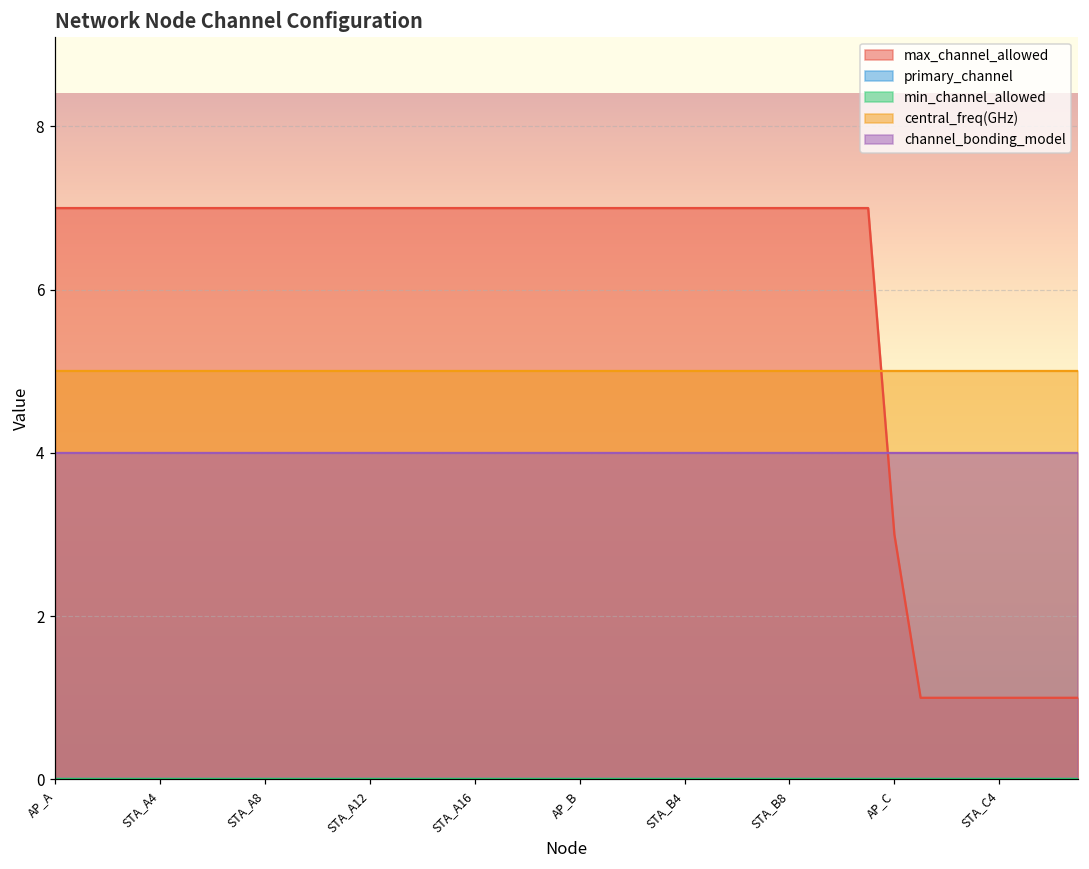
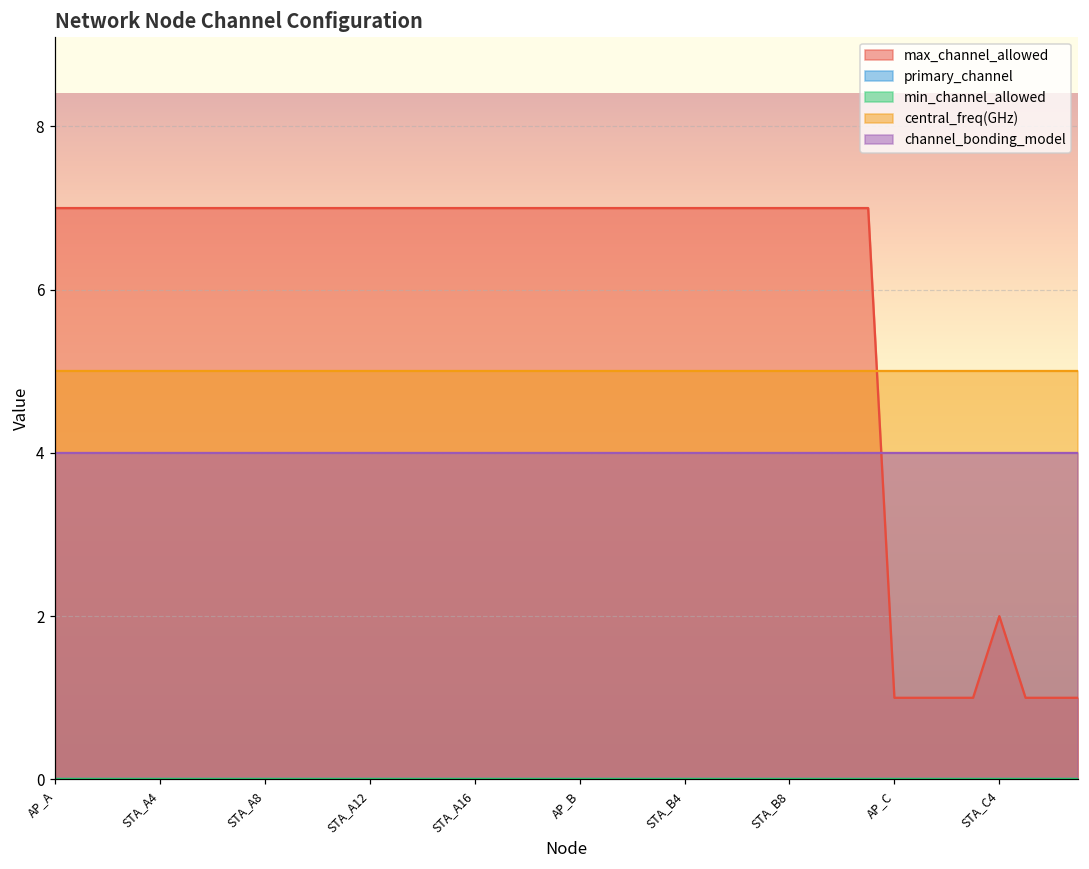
  {
    "max_channel_allowed": {
      "AP_A": 7,
      "STA_A4": 7,
      "STA_A8": 7,
      "STA_A12": 7,
      "STA_A16": 7,
      "AP_B": 7,
      "STA_B4": 7,
      "STA_B8": 7,
-     "AP_C": 3,
-     "STA_C4": 1
+     "AP_C": 1,
+     "STA_C4": 2
    },
    "min_channel_allowed": {
      "AP_A": 0,
      "STA_A4": 0,
      "STA_A8": 0,
      "STA_A12": 0,
      "STA_A16": 0,
      "AP_B": 0,
      "STA_B4": 0,
      "STA_B8": 0,
      "AP_C": 0,
      "STA_C4": 0
    },
    "central_freq(GHz)": {
      "AP_A": 5,
      "STA_A4": 5,
      "STA_A8": 5,
      "STA_A12": 5,
      "STA_A16": 5,
      "AP_B": 5,
      "STA_B4": 5,
      "STA_B8": 5,
      "AP_C": 5,
      "STA_C4": 5
    },
    "channel_bonding_model": {
      "AP_A": 4,
      "STA_A4": 4,
      "STA_A8": 4,
      "STA_A12": 4,
      "STA_A16": 4,
      "AP_B": 4,
      "STA_B4": 4,
      "STA_B8": 4,
      "AP_C": 4,
      "STA_C4": 4
    }
  }
